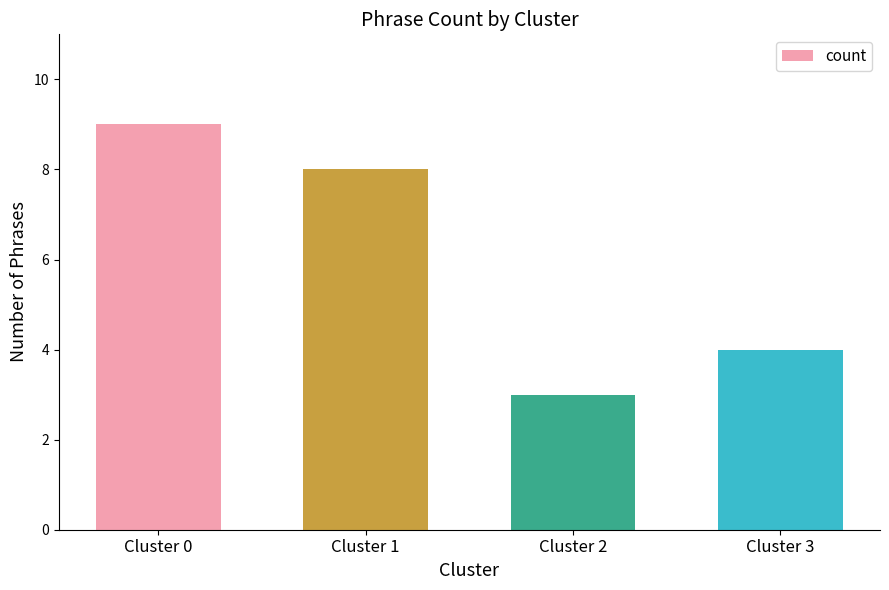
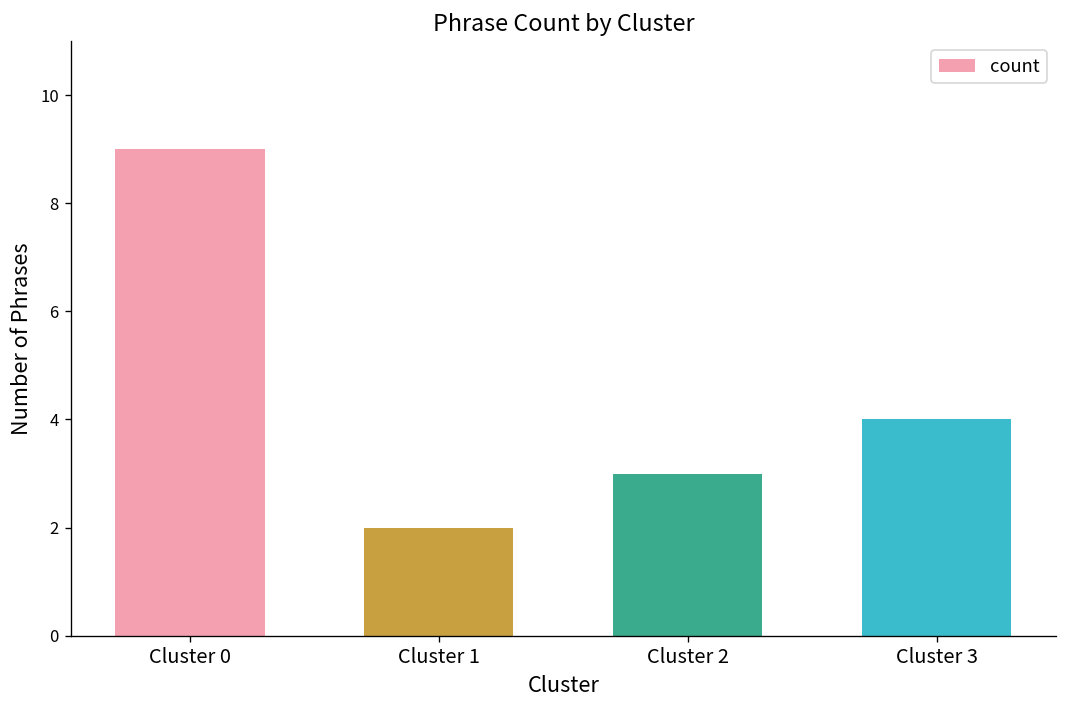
  {
    "Cluster 0": 9,
-   "Cluster 1": 8,
+   "Cluster 1": 2,
    "Cluster 2": 3,
    "Cluster 3": 4
  }
